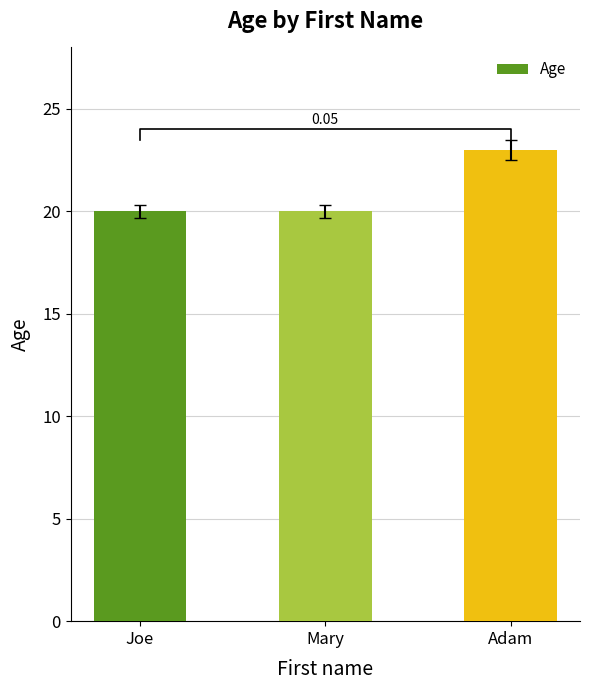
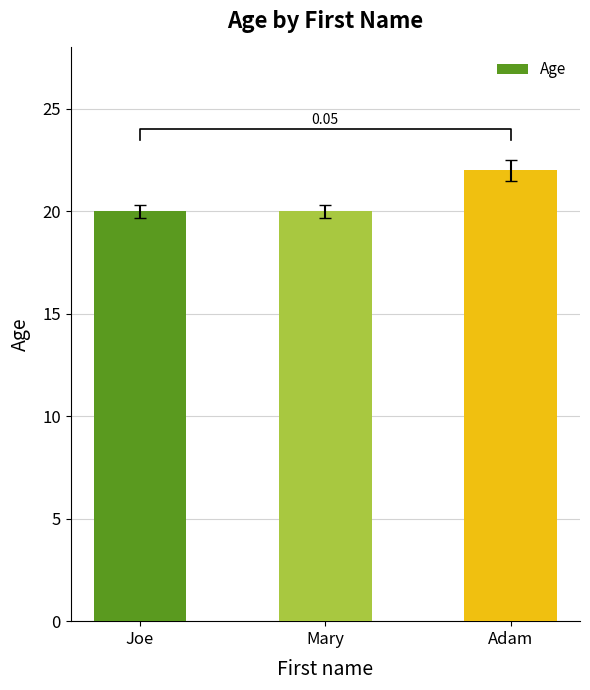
  {
    "Age": {
      "Joe": 20,
      "Mary": 20,
-     "Adam": 23
+     "Adam": 22
    }
  }
